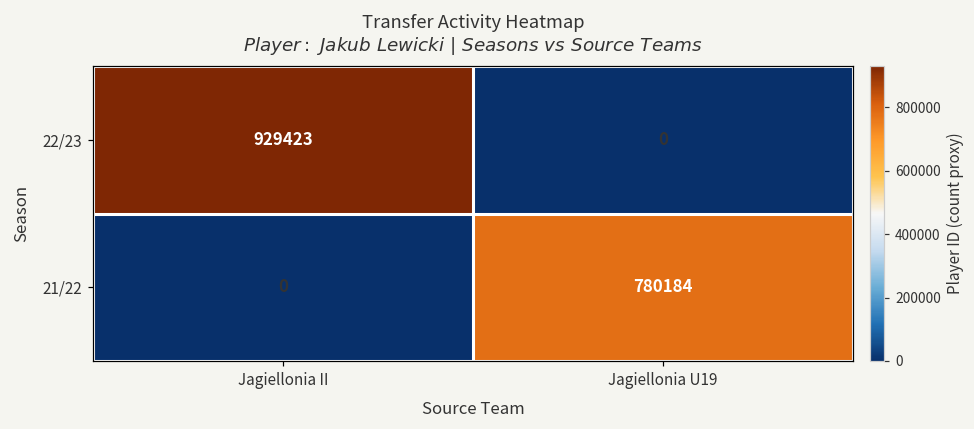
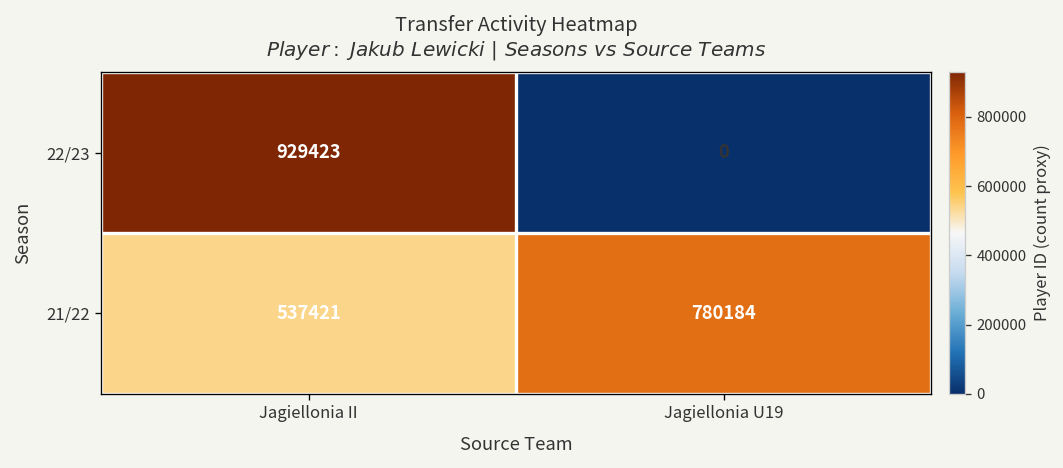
  {
    "22/23": {
      "Jagiellonia II": 929423,
      "Jagiellonia U19": 0
    },
    "21/22": {
-     "Jagiellonia II": 0,
+     "Jagiellonia II": 537421,
      "Jagiellonia U19": 780184
    }
  }
